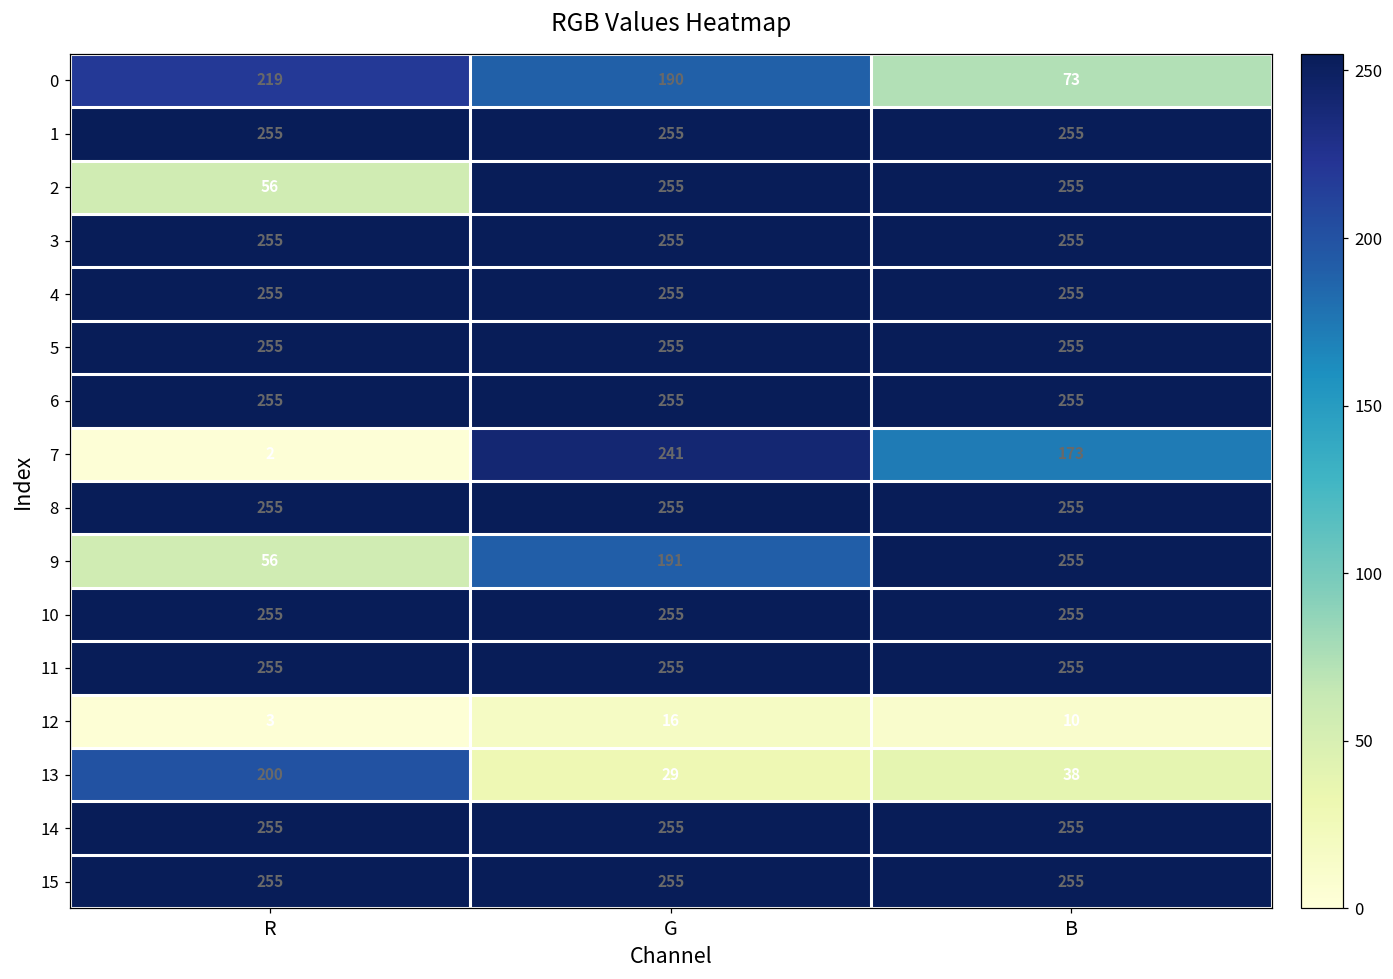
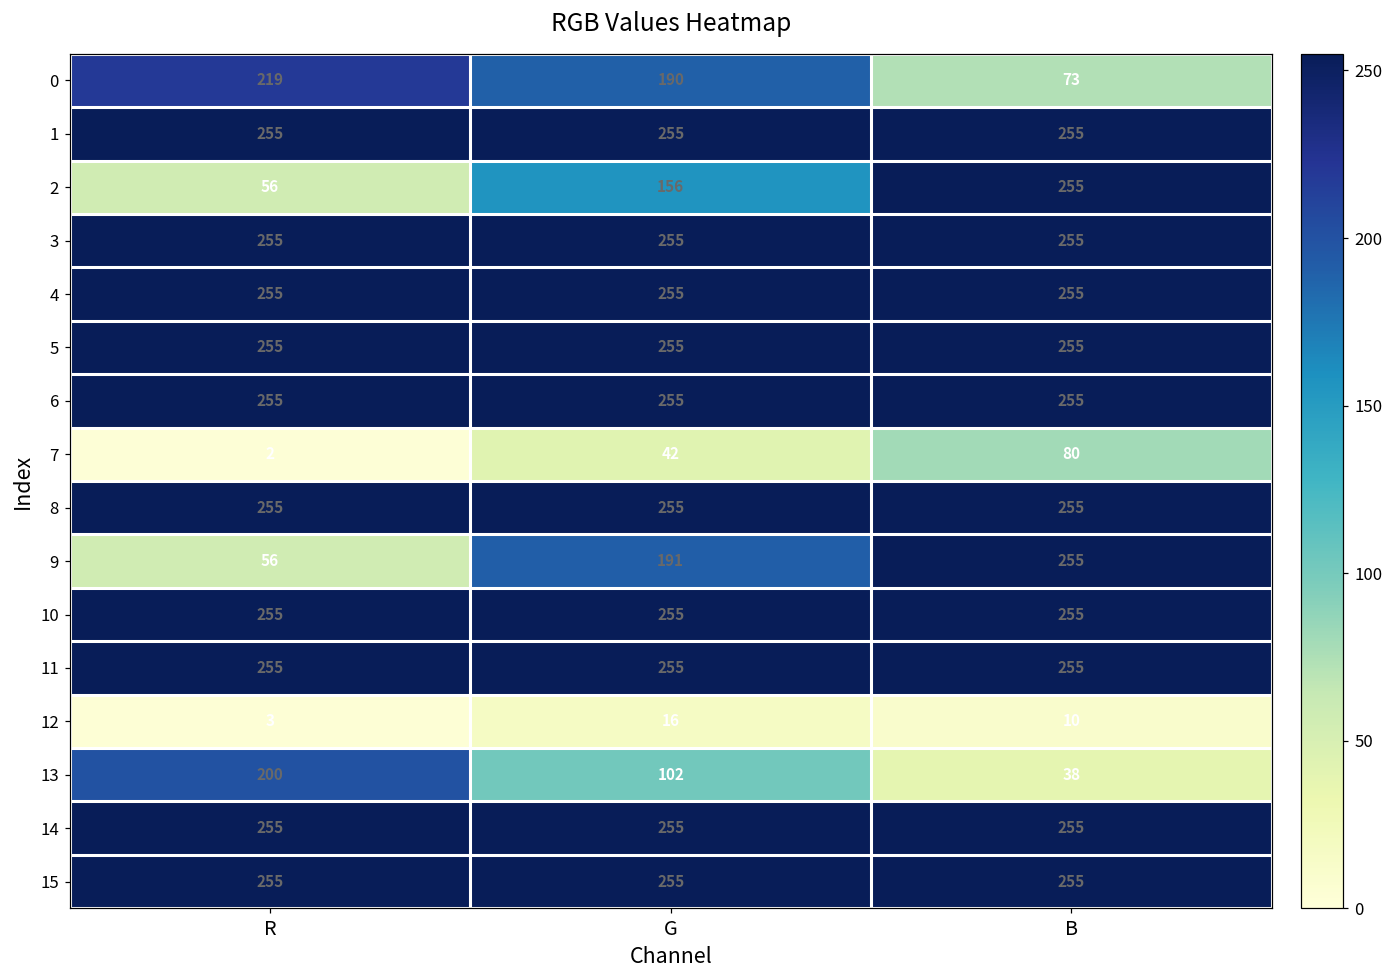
  {
    "0": {
      "R": 219,
      "G": 190,
      "B": 73
    },
    "1": {
      "R": 255,
      "G": 255,
      "B": 255
    },
    "2": {
      "R": 56,
-     "G": 255,
+     "G": 156,
      "B": 255
    },
    "3": {
      "R": 255,
      "G": 255,
      "B": 255
    },
    "4": {
      "R": 255,
      "G": 255,
      "B": 255
    },
    "5": {
      "R": 255,
      "G": 255,
      "B": 255
    },
    "6": {
      "R": 255,
      "G": 255,
      "B": 255
    },
    "7": {
-     "G": 241,
-     "B": 173
+     "G": 42,
+     "B": 80
    },
    "8": {
      "R": 255,
      "G": 255,
      "B": 255
    },
    "9": {
      "R": 56,
      "G": 191,
      "B": 255
    },
    "10": {
      "R": 255,
      "G": 255,
      "B": 255
    },
    "11": {
      "R": 255,
      "G": 255,
      "B": 255
    },
    "12": {
      "G": 16,
      "B": 10
    },
    "13": {
      "R": 200,
-     "G": 29,
+     "G": 102,
      "B": 38
    },
    "14": {
      "R": 255,
      "G": 255,
      "B": 255
    },
    "15": {
      "R": 255,
      "G": 255,
      "B": 255
    }
  }
